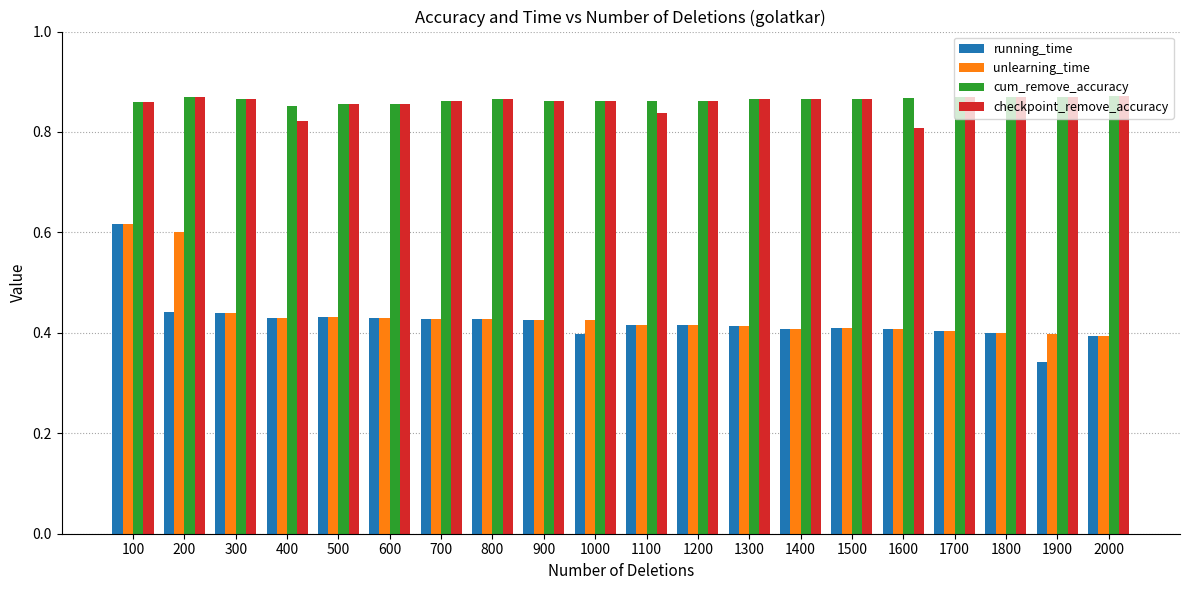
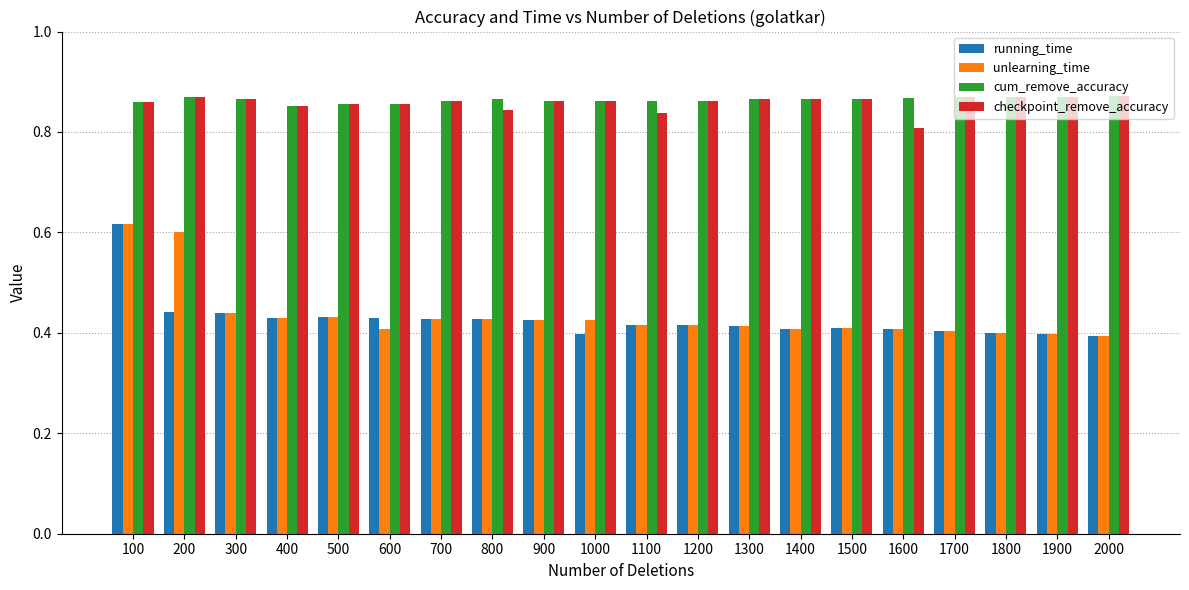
  {
    "running_time": {
      "100": 0.62,
      "200": 0.44,
      "300": 0.44,
      "400": 0.43,
      "500": 0.43,
      "600": 0.43,
      "700": 0.43,
      "800": 0.43,
      "900": 0.43,
      "1000": 0.40,
      "1100": 0.42,
      "1200": 0.42,
      "1300": 0.41,
      "1400": 0.41,
      "1500": 0.41,
      "1600": 0.41,
      "1700": 0.40,
      "1800": 0.40,
-     "1900": 0.34,
+     "1900": 0.40,
      "2000": 0.39
    },
    "unlearning_time": {
      "100": 0.62,
      "200": 0.60,
      "300": 0.44,
      "400": 0.43,
      "500": 0.43,
-     "600": 0.43,
+     "600": 0.41,
      "700": 0.43,
      "800": 0.43,
      "900": 0.43,
      "1000": 0.43,
      "1100": 0.42,
      "1200": 0.42,
      "1300": 0.41,
      "1400": 0.41,
      "1500": 0.41,
      "1600": 0.41,
      "1700": 0.40,
      "1800": 0.40,
      "1900": 0.40,
      "2000": 0.39
    },
    "cum_remove_accuracy": {
      "100": 0.86,
      "200": 0.87,
      "300": 0.87,
      "400": 0.85,
      "500": 0.86,
      "600": 0.86,
      "700": 0.86,
      "800": 0.87,
      "900": 0.86,
      "1000": 0.86,
      "1100": 0.86,
      "1200": 0.86,
      "1300": 0.87,
      "1400": 0.87,
      "1500": 0.87,
      "1600": 0.87
    },
    "checkpoint_remove_accuracy": {
      "100": 0.86,
      "200": 0.87,
      "300": 0.87,
-     "400": 0.82,
+     "400": 0.85,
      "500": 0.86,
      "600": 0.86,
      "700": 0.86,
-     "800": 0.87,
+     "800": 0.84,
      "900": 0.86,
      "1000": 0.86,
      "1100": 0.84,
      "1200": 0.86,
      "1300": 0.87,
      "1400": 0.87,
      "1500": 0.87,
      "1600": 0.81
    }
  }
